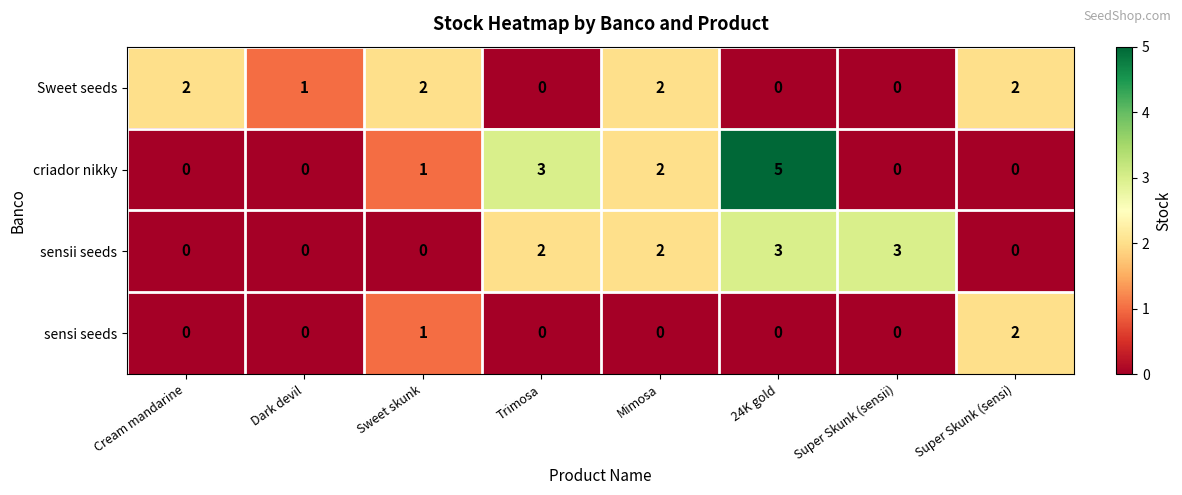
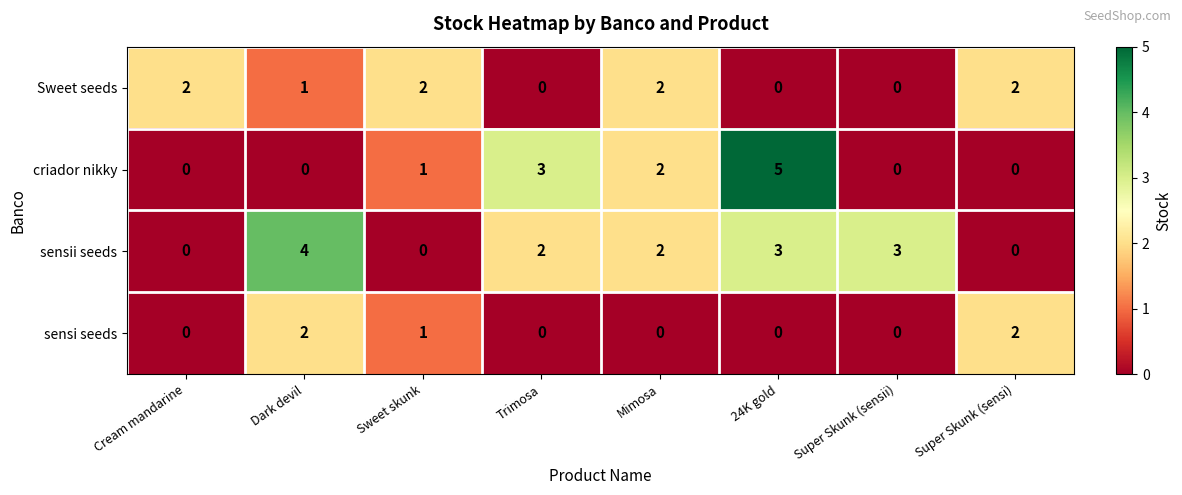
  {
    "Sweet seeds": {
      "Cream mandarine": 2,
      "Dark devil": 1,
      "Sweet skunk": 2,
      "Trimosa": 0,
      "Mimosa": 2,
      "24K gold": 0,
      "Super Skunk (sensii)": 0,
      "Super Skunk (sensi)": 2
    },
    "criador nikky": {
      "Cream mandarine": 0,
      "Dark devil": 0,
      "Sweet skunk": 1,
      "Trimosa": 3,
      "Mimosa": 2,
      "24K gold": 5,
      "Super Skunk (sensii)": 0,
      "Super Skunk (sensi)": 0
    },
    "sensii seeds": {
      "Cream mandarine": 0,
-     "Dark devil": 0,
+     "Dark devil": 4,
      "Sweet skunk": 0,
      "Trimosa": 2,
      "Mimosa": 2,
      "24K gold": 3,
      "Super Skunk (sensii)": 3,
      "Super Skunk (sensi)": 0
    },
    "sensi seeds": {
      "Cream mandarine": 0,
-     "Dark devil": 0,
+     "Dark devil": 2,
      "Sweet skunk": 1,
      "Trimosa": 0,
      "Mimosa": 0,
      "24K gold": 0,
      "Super Skunk (sensii)": 0,
      "Super Skunk (sensi)": 2
    }
  }
